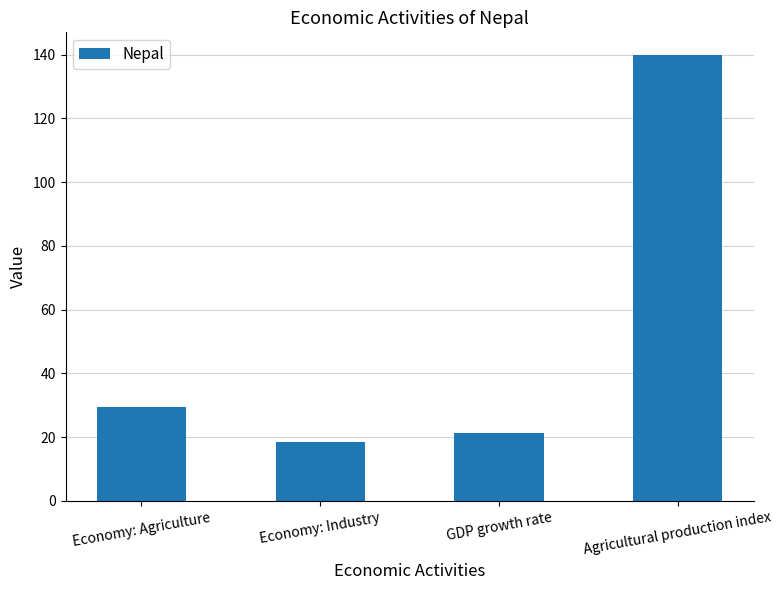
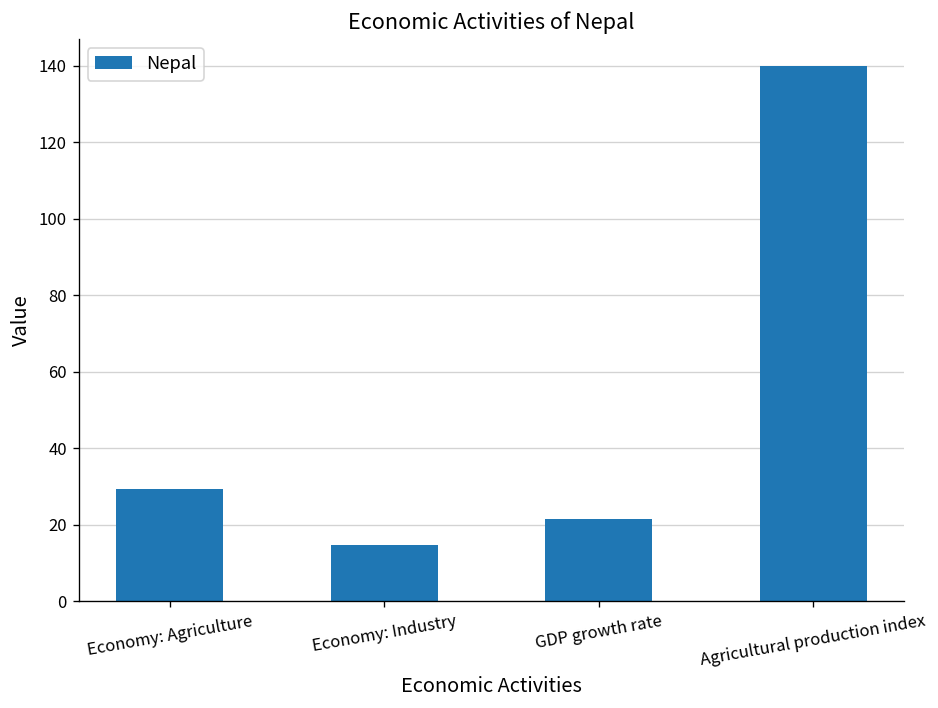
  {
    "Economy: Agriculture": 29,
-   "Economy: Industry": 18,
+   "Economy: Industry": 15,
    "GDP growth rate": 21,
    "Agricultural production index": 140
  }
